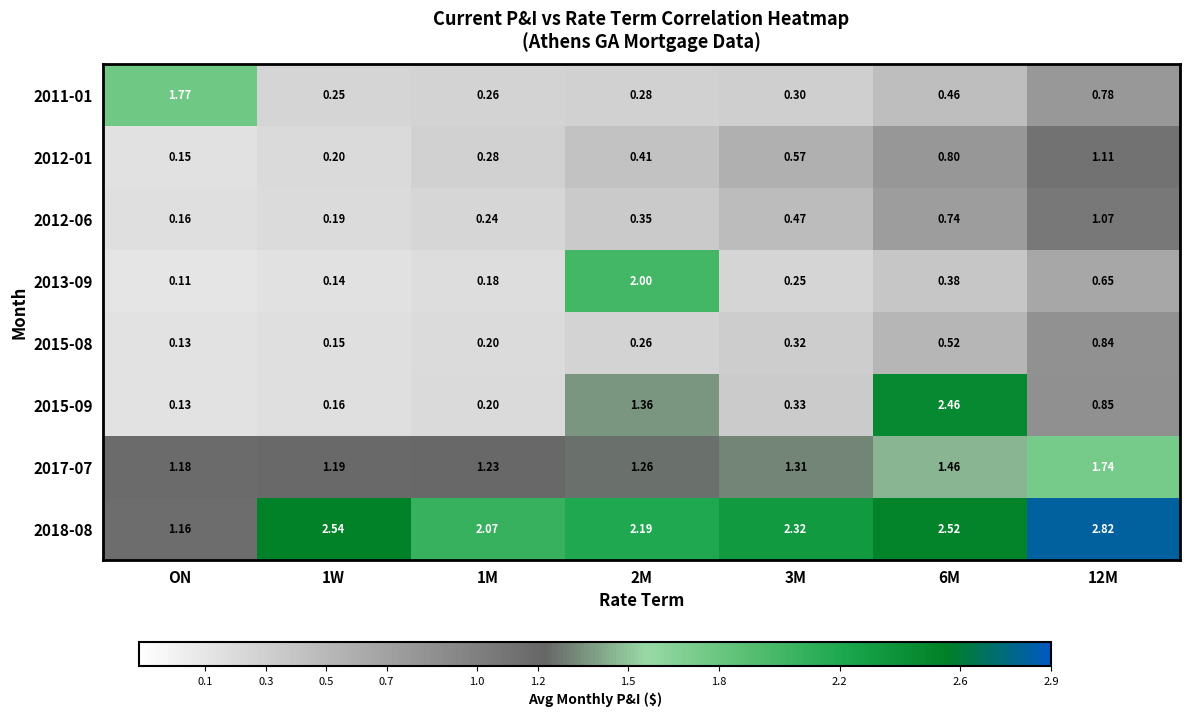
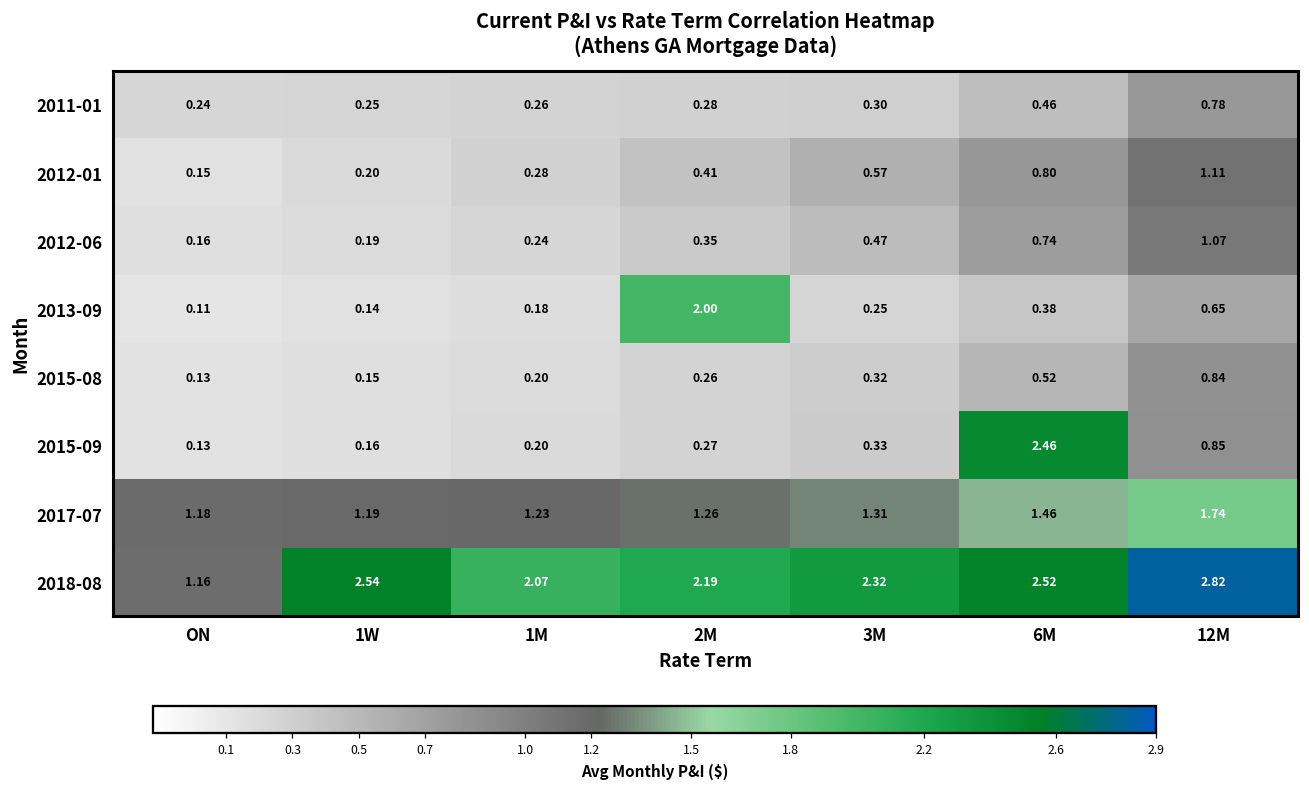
  {
    "2011-01": {
-     "ON": 1.77,
+     "ON": 0.24,
      "1W": 0.25,
      "1M": 0.26,
      "2M": 0.28,
      "3M": 0.30,
      "6M": 0.46,
      "12M": 0.78
    },
    "2012-01": {
      "ON": 0.15,
      "1W": 0.20,
      "1M": 0.28,
      "2M": 0.41,
      "3M": 0.57,
      "6M": 0.80,
      "12M": 1.11
    },
    "2012-06": {
      "ON": 0.16,
      "1W": 0.19,
      "1M": 0.24,
      "2M": 0.35,
      "3M": 0.47,
      "6M": 0.74,
      "12M": 1.07
    },
    "2013-09": {
      "ON": 0.11,
      "1W": 0.14,
      "1M": 0.18,
      "2M": 2.00,
      "3M": 0.25,
      "6M": 0.38,
      "12M": 0.65
    },
    "2015-08": {
      "ON": 0.13,
      "1W": 0.15,
      "1M": 0.20,
      "2M": 0.26,
      "3M": 0.32,
      "6M": 0.52,
      "12M": 0.84
    },
    "2015-09": {
      "ON": 0.13,
      "1W": 0.16,
      "1M": 0.20,
-     "2M": 1.36,
+     "2M": 0.27,
      "3M": 0.33,
      "6M": 2.46,
      "12M": 0.85
    },
    "2017-07": {
      "ON": 1.18,
      "1W": 1.19,
      "1M": 1.23,
      "2M": 1.26,
      "3M": 1.31,
      "6M": 1.46,
      "12M": 1.74
    },
    "2018-08": {
      "ON": 1.16,
      "1W": 2.54,
      "1M": 2.07,
      "2M": 2.19,
      "3M": 2.32,
      "6M": 2.52,
      "12M": 2.82
    }
  }
